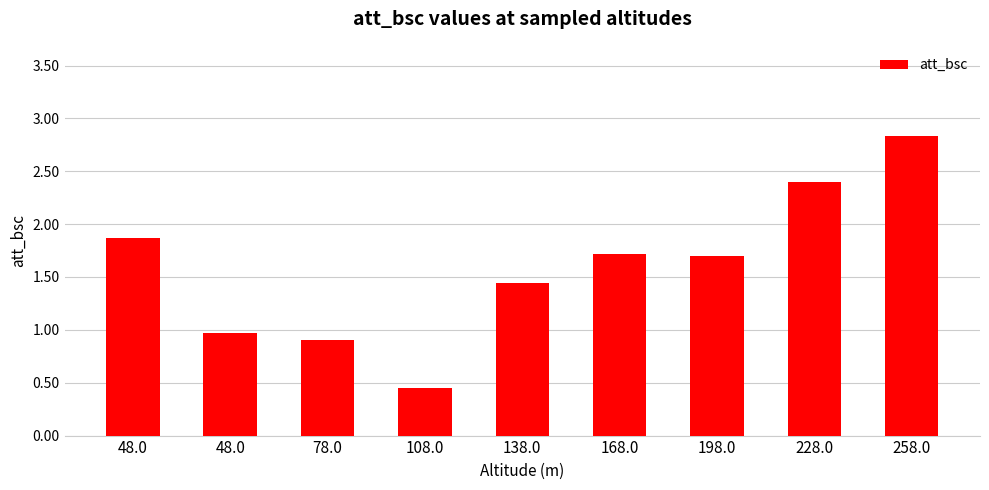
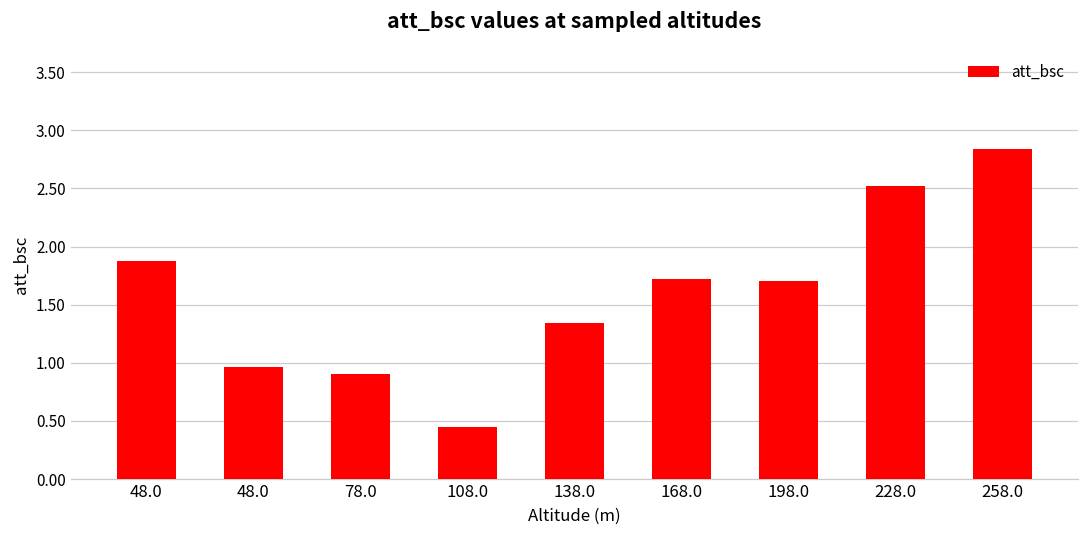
  {
    "78.0": 0.90,
    "108.0": 0.45,
-   "138.0": 1.44,
+   "138.0": 1.34,
    "168.0": 1.72,
    "198.0": 1.70,
-   "228.0": 2.40,
+   "228.0": 2.52,
    "258.0": 2.84
  }
